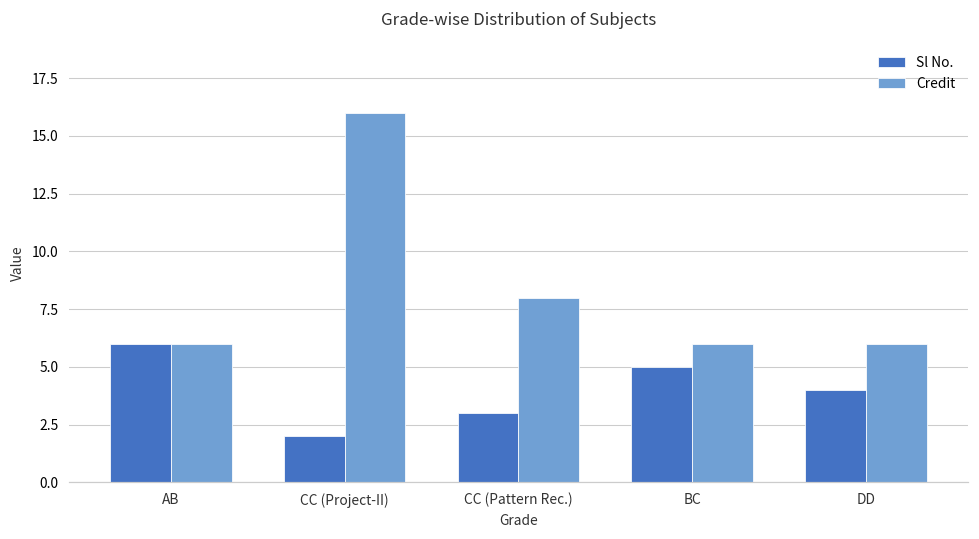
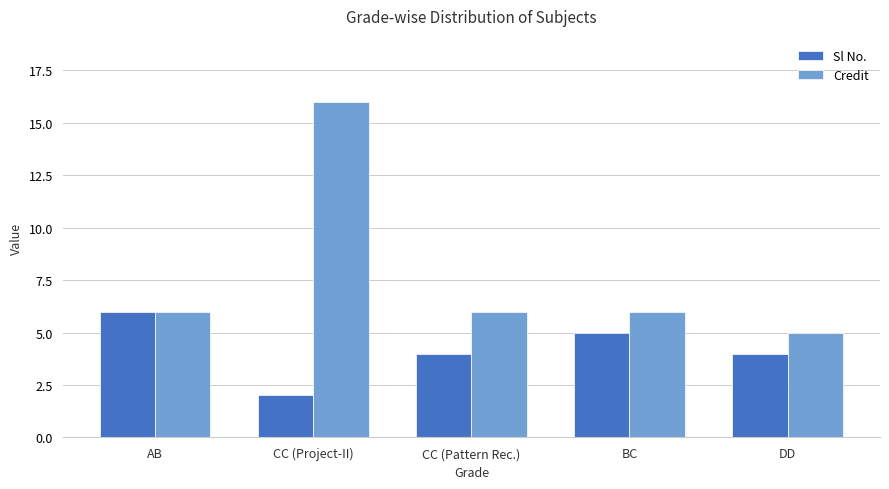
  {
    "Sl No.": {
      "AB": 6,
      "CC (Project-II)": 2,
-     "CC (Pattern Rec.)": 3,
+     "CC (Pattern Rec.)": 4,
      "BC": 5,
      "DD": 4
    },
    "Credit": {
      "AB": 6,
      "CC (Project-II)": 16,
-     "CC (Pattern Rec.)": 8,
+     "CC (Pattern Rec.)": 6,
      "BC": 6,
-     "DD": 6
+     "DD": 5
    }
  }
